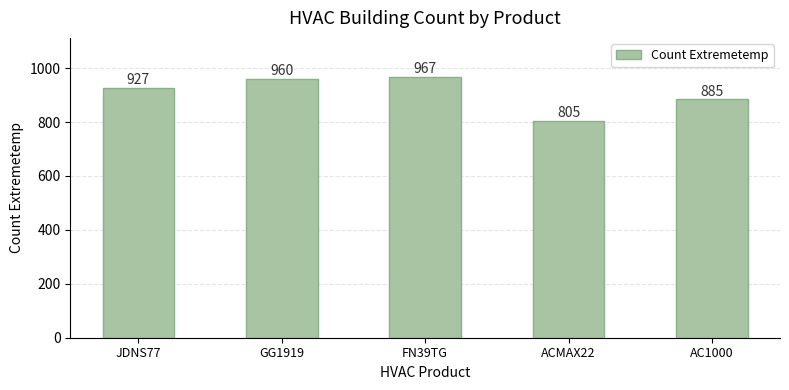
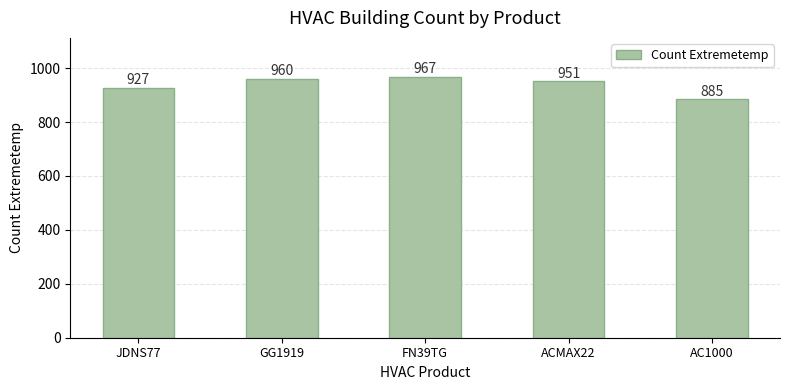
  {
    "JDNS77": 927,
    "GG1919": 960,
    "FN39TG": 967,
-   "ACMAX22": 805,
+   "ACMAX22": 951,
    "AC1000": 885
  }
